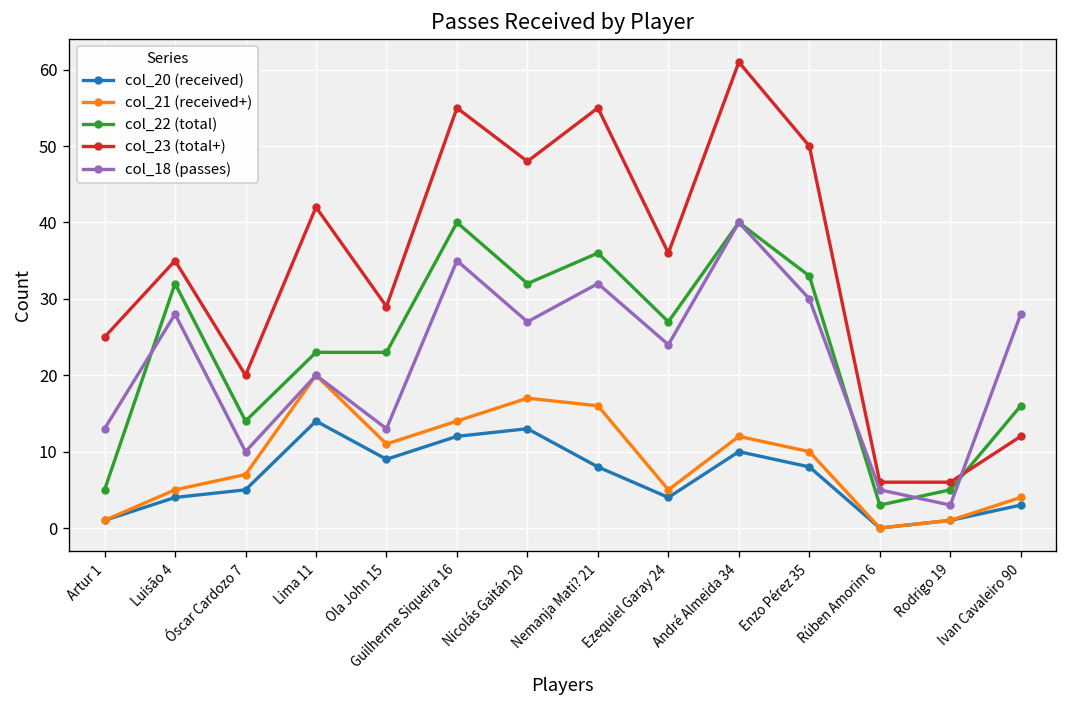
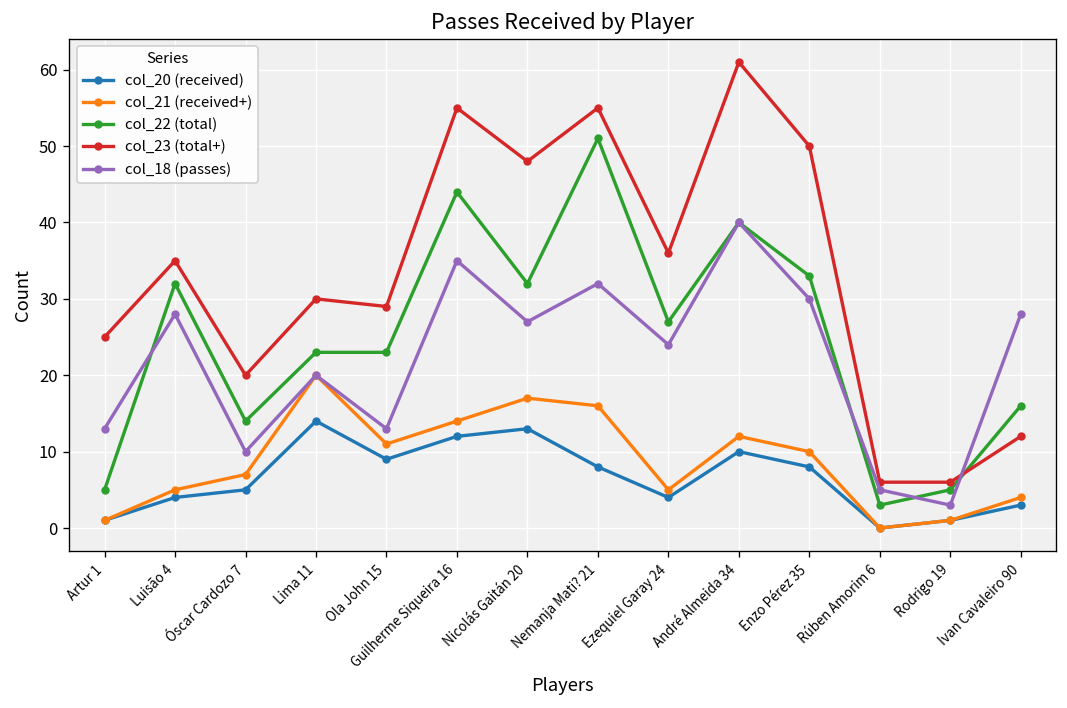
  {
    "col_20 (received)": {
      "Luisão 4": 4,
      "Óscar Cardozo 7": 5,
      "Lima 11": 14,
      "Ola John 15": 9,
      "Guilherme Siqueira 16": 12,
      "Nicolás Gaitán 20": 13,
      "Nemanja Mati? 21": 8,
      "Ezequiel Garay 24": 4,
      "André Almeida 34": 10,
      "Enzo Pérez 35": 8,
      "Ivan Cavaleiro 90": 3
    },
    "col_21 (received+)": {
      "Luisão 4": 5,
      "Óscar Cardozo 7": 7,
      "Ola John 15": 11,
      "Guilherme Siqueira 16": 14,
      "Nicolás Gaitán 20": 17,
      "Nemanja Mati? 21": 16,
      "Ezequiel Garay 24": 5,
      "André Almeida 34": 12,
      "Enzo Pérez 35": 10,
      "Ivan Cavaleiro 90": 4
    },
    "col_22 (total)": {
      "Artur 1": 5,
      "Luisão 4": 32,
      "Óscar Cardozo 7": 14,
      "Lima 11": 23,
      "Ola John 15": 23,
-     "Guilherme Siqueira 16": 40,
+     "Guilherme Siqueira 16": 44,
      "Nicolás Gaitán 20": 32,
-     "Nemanja Mati? 21": 36,
+     "Nemanja Mati? 21": 51,
      "Ezequiel Garay 24": 27,
      "Enzo Pérez 35": 33,
      "Rúben Amorim 6": 3,
      "Rodrigo 19": 5,
      "Ivan Cavaleiro 90": 16
    },
    "col_23 (total+)": {
      "Artur 1": 25,
      "Luisão 4": 35,
      "Óscar Cardozo 7": 20,
-     "Lima 11": 42,
+     "Lima 11": 30,
      "Ola John 15": 29,
      "Guilherme Siqueira 16": 55,
      "Nicolás Gaitán 20": 48,
      "Nemanja Mati? 21": 55,
      "Ezequiel Garay 24": 36,
      "André Almeida 34": 61,
      "Enzo Pérez 35": 50,
      "Rúben Amorim 6": 6,
      "Rodrigo 19": 6,
      "Ivan Cavaleiro 90": 12
    },
    "col_18 (passes)": {
      "Artur 1": 13,
      "Luisão 4": 28,
      "Óscar Cardozo 7": 10,
      "Ola John 15": 13,
      "Guilherme Siqueira 16": 35,
      "Nicolás Gaitán 20": 27,
      "Nemanja Mati? 21": 32,
      "Ezequiel Garay 24": 24,
      "Enzo Pérez 35": 30,
      "Rúben Amorim 6": 5,
      "Rodrigo 19": 3,
      "Ivan Cavaleiro 90": 28
    }
  }
